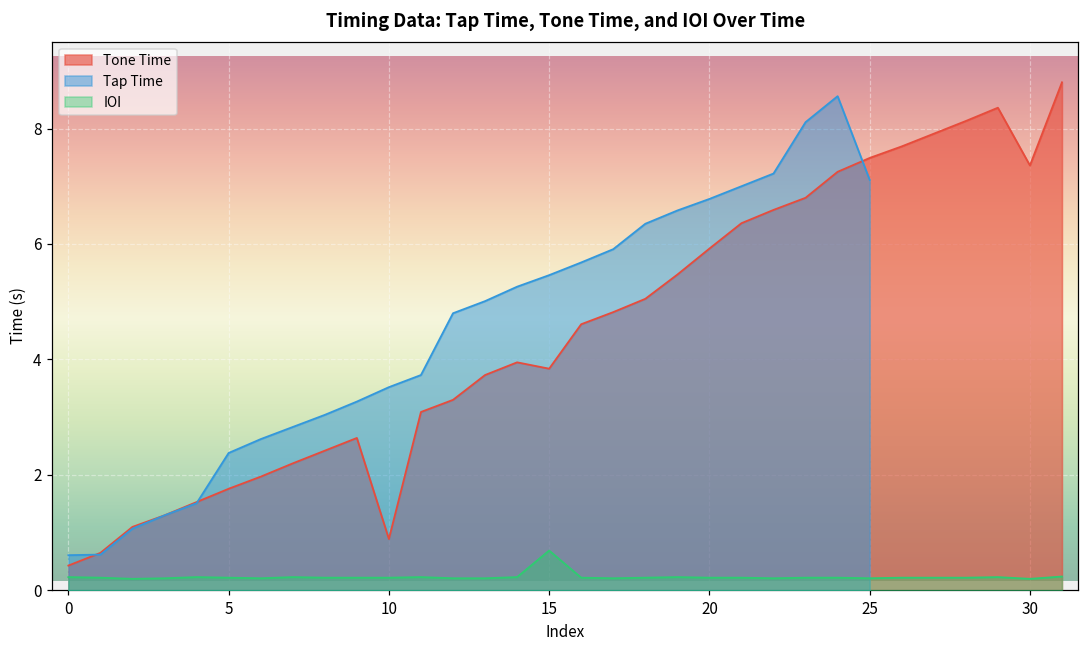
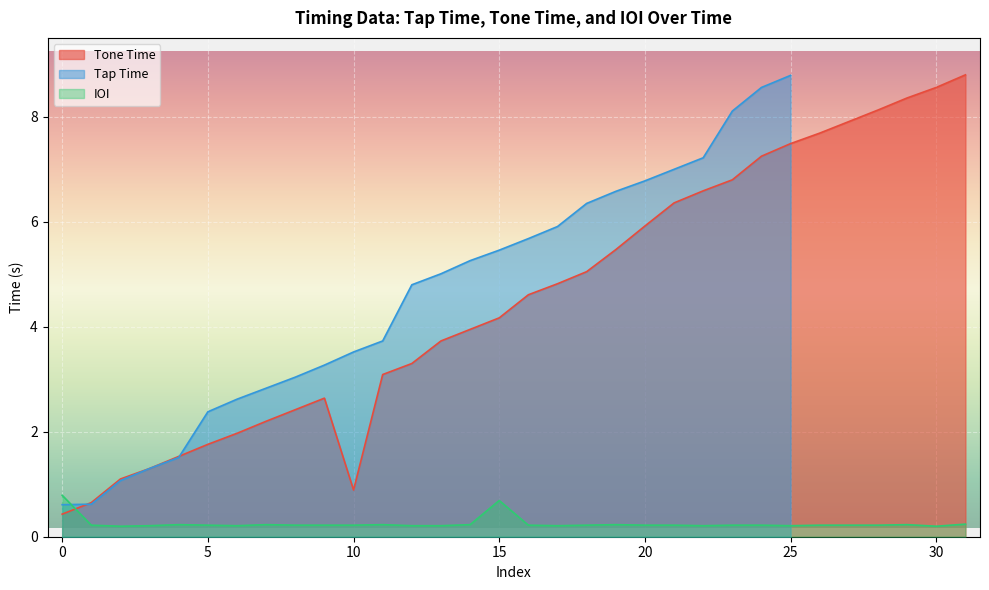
  {
    "Tone Time": {
      "0": 0.4,
      "5": 1.8,
      "10": 0.9,
-     "15": 3.8,
+     "15": 4.2,
      "20": 5.9,
      "25": 7.5,
-     "30": 7.4
+     "30": 8.6
    },
    "Tap Time": {
      "0": 0.6,
      "5": 2.4,
      "10": 3.5,
      "15": 5.5,
      "20": 6.8,
-     "25": 7.1
+     "25": 8.8
    },
    "IOI": {
-     "0": 0.2,
+     "0": 0.8,
      "5": 0.2,
      "10": 0.2,
      "15": 0.7,
      "20": 0.2,
      "25": 0.2,
      "30": 0.2
    }
  }
